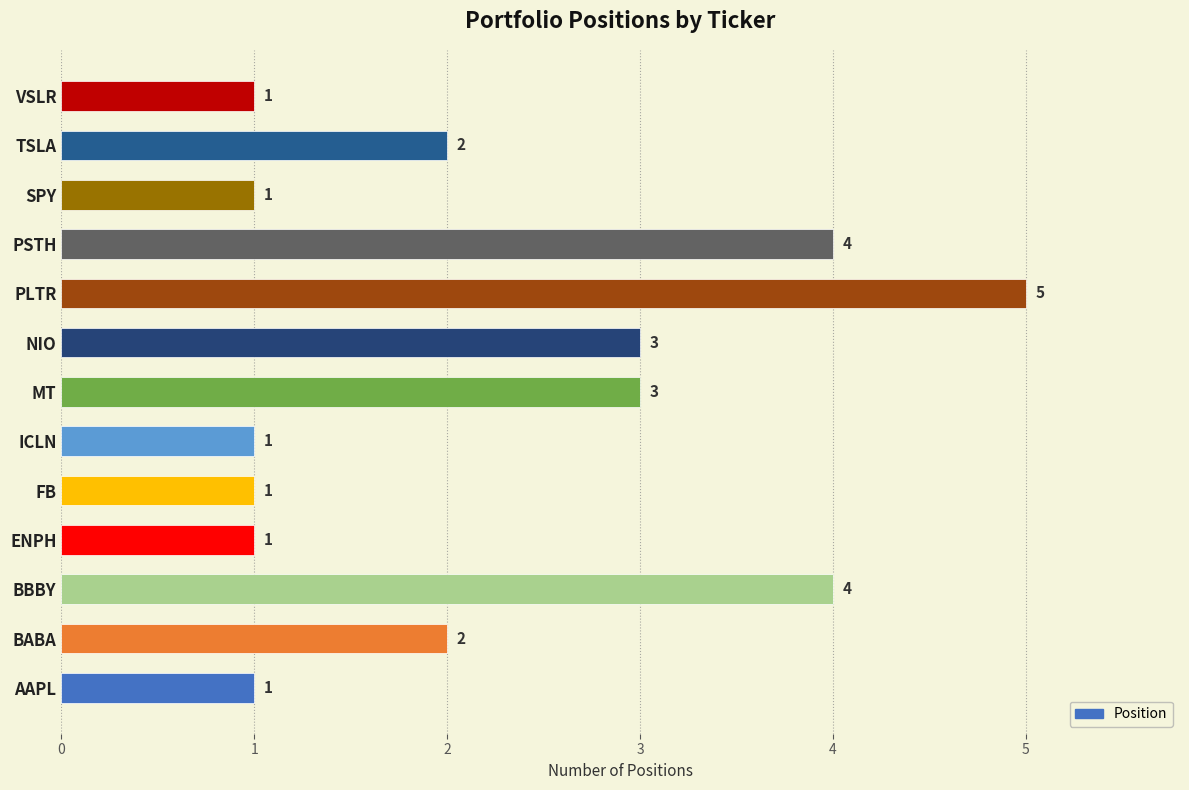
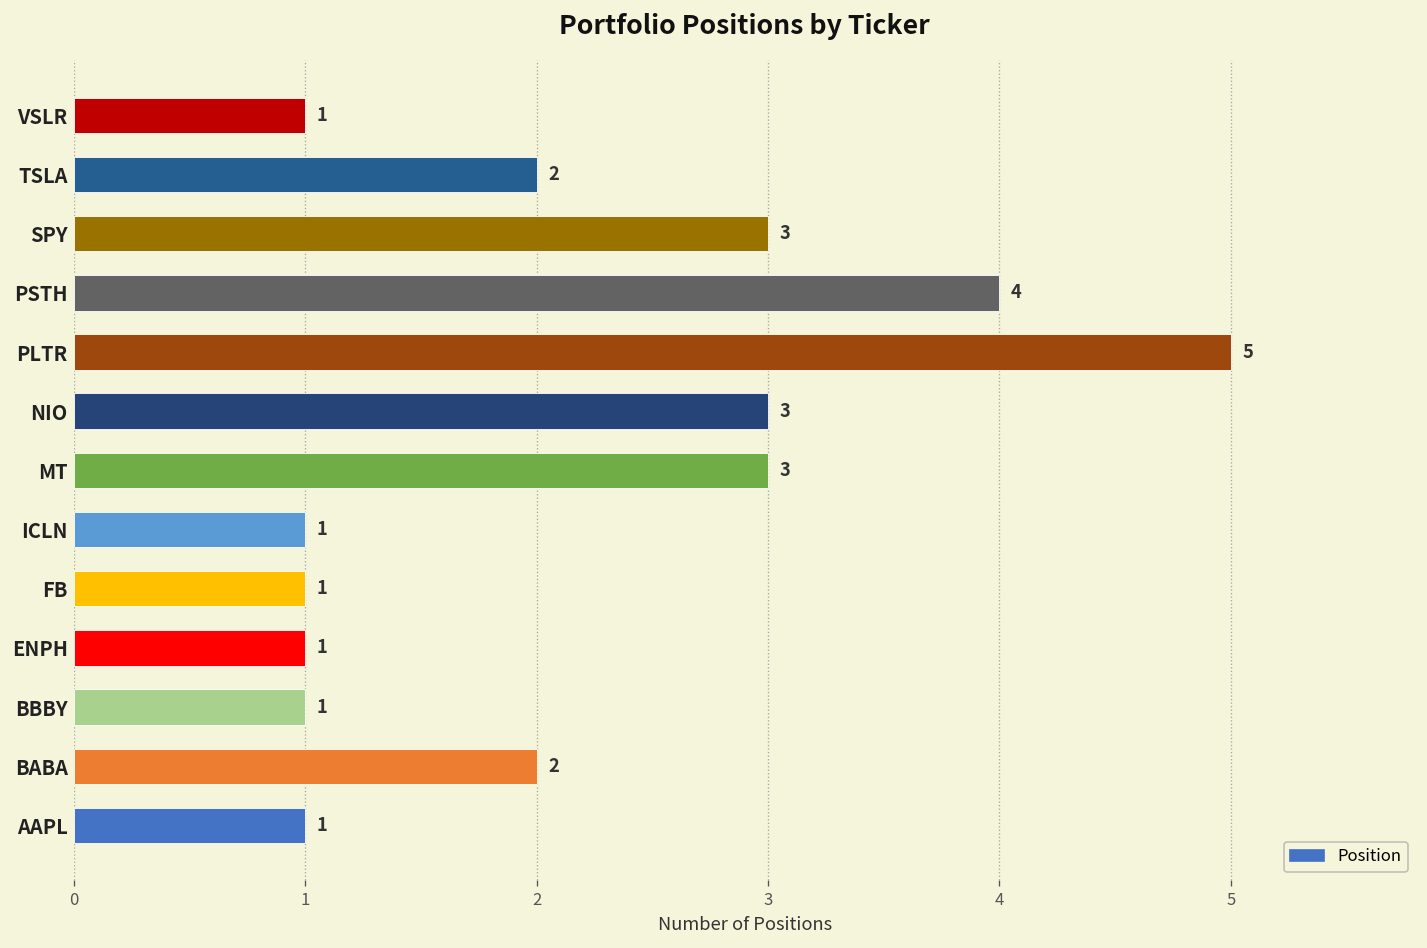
  {
    "VSLR": 1,
    "TSLA": 2,
-   "SPY": 1,
+   "SPY": 3,
    "PSTH": 4,
    "PLTR": 5,
    "NIO": 3,
    "MT": 3,
    "ICLN": 1,
    "FB": 1,
    "ENPH": 1,
-   "BBBY": 4,
+   "BBBY": 1,
    "BABA": 2,
    "AAPL": 1
  }
